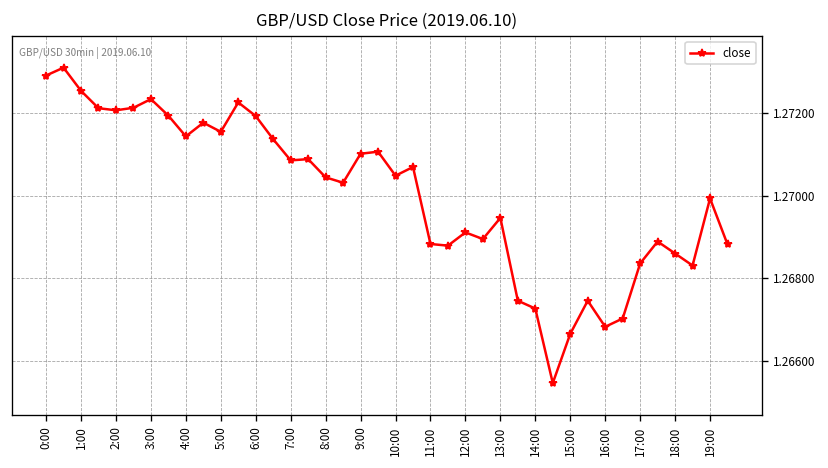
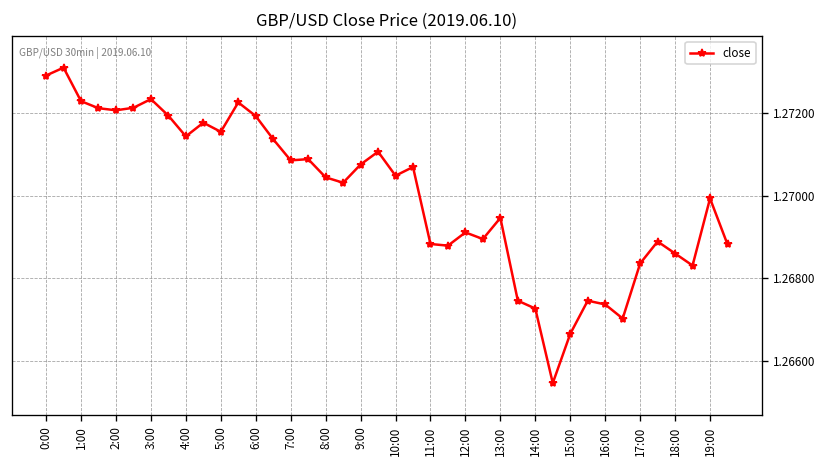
  {
    "0:00": 1.2729,
-   "1:00": 1.2725,
+   "1:00": 1.2723,
    "2:00": 1.2721,
    "3:00": 1.2723,
    "4:00": 1.2714,
    "5:00": 1.2715,
    "6:00": 1.2719,
    "7:00": 1.2709,
    "8:00": 1.2704,
-   "9:00": 1.2710,
+   "9:00": 1.2708,
    "10:00": 1.2705,
    "11:00": 1.2688,
    "12:00": 1.2691,
    "13:00": 1.2695,
    "14:00": 1.2673,
    "15:00": 1.2667,
-   "16:00": 1.2668,
+   "16:00": 1.2674,
    "17:00": 1.2684,
    "18:00": 1.2686,
    "19:00": 1.2699
  }
